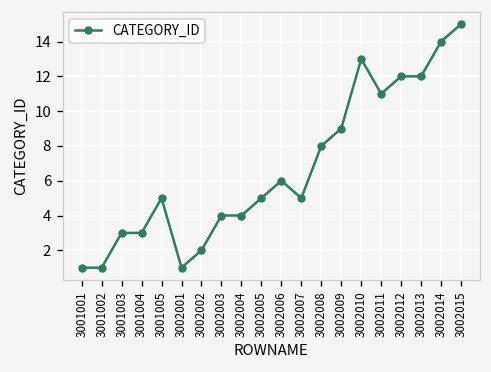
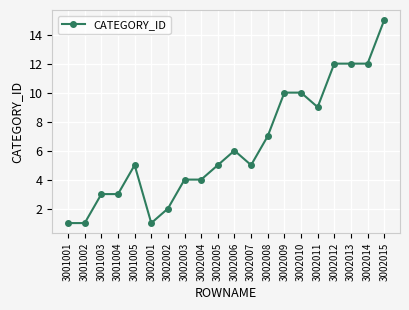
  {
    "3001001": 1,
    "3001002": 1,
    "3001003": 3,
    "3001004": 3,
    "3001005": 5,
    "3002001": 1,
    "3002002": 2,
    "3002003": 4,
    "3002004": 4,
    "3002005": 5,
    "3002006": 6,
    "3002007": 5,
-   "3002008": 8,
-   "3002009": 9,
-   "3002010": 13,
-   "3002011": 11,
+   "3002008": 7,
+   "3002009": 10,
+   "3002010": 10,
+   "3002011": 9,
    "3002012": 12,
    "3002013": 12,
-   "3002014": 14,
+   "3002014": 12,
    "3002015": 15
  }
